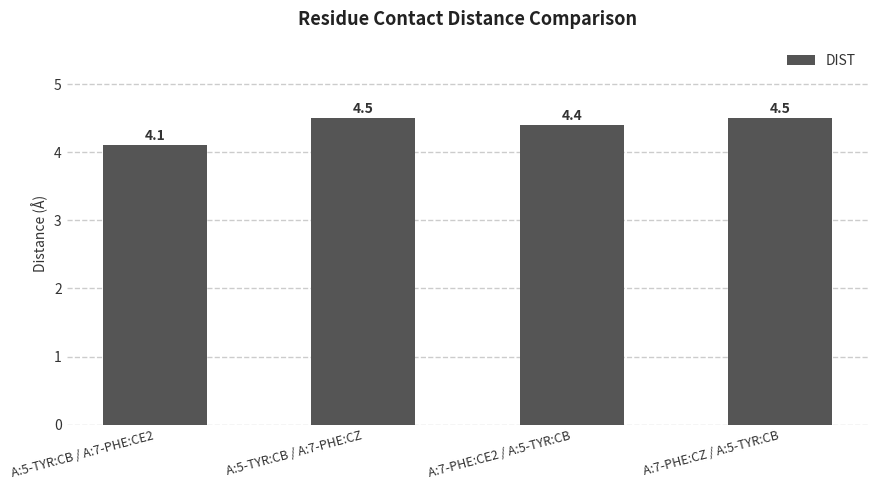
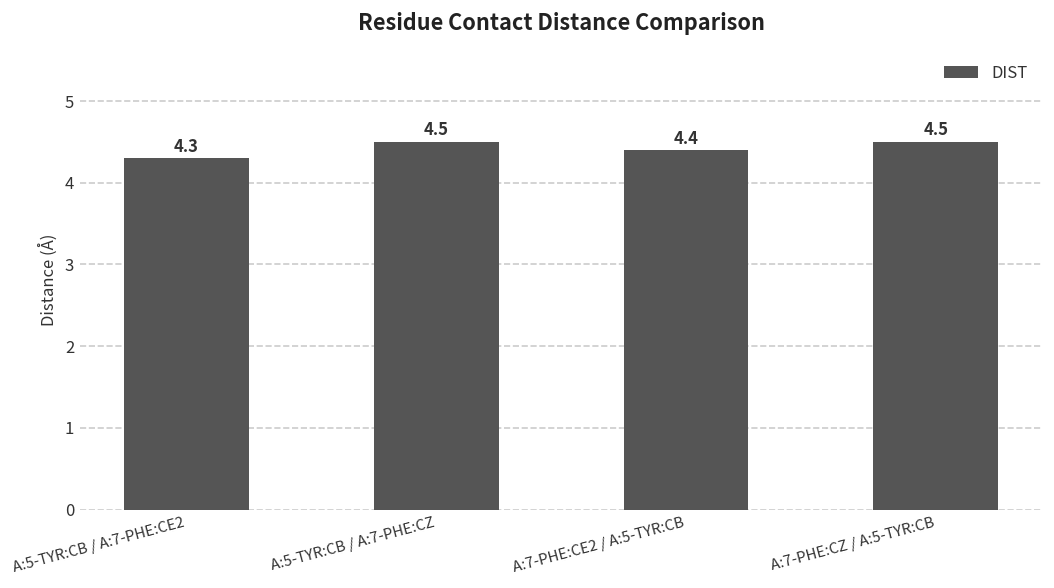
  {
-   "A:5-TYR:CB / A:7-PHE:CE2": 4.1,
+   "A:5-TYR:CB / A:7-PHE:CE2": 4.3,
    "A:5-TYR:CB / A:7-PHE:CZ": 4.5,
    "A:7-PHE:CE2 / A:5-TYR:CB": 4.4,
    "A:7-PHE:CZ / A:5-TYR:CB": 4.5
  }
